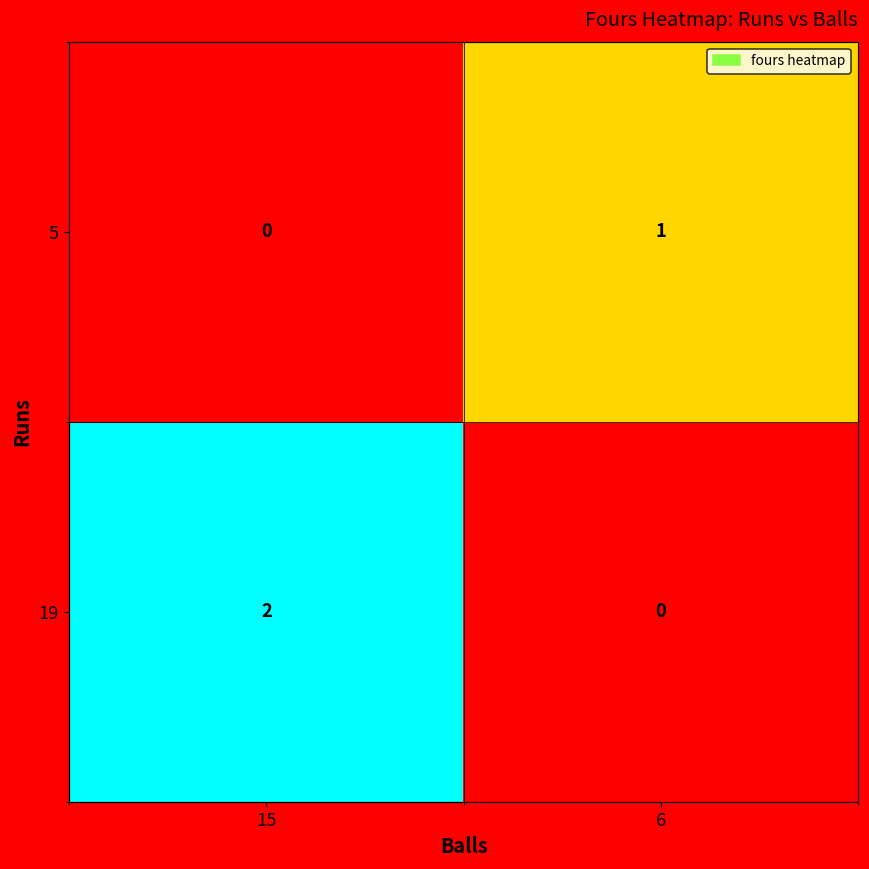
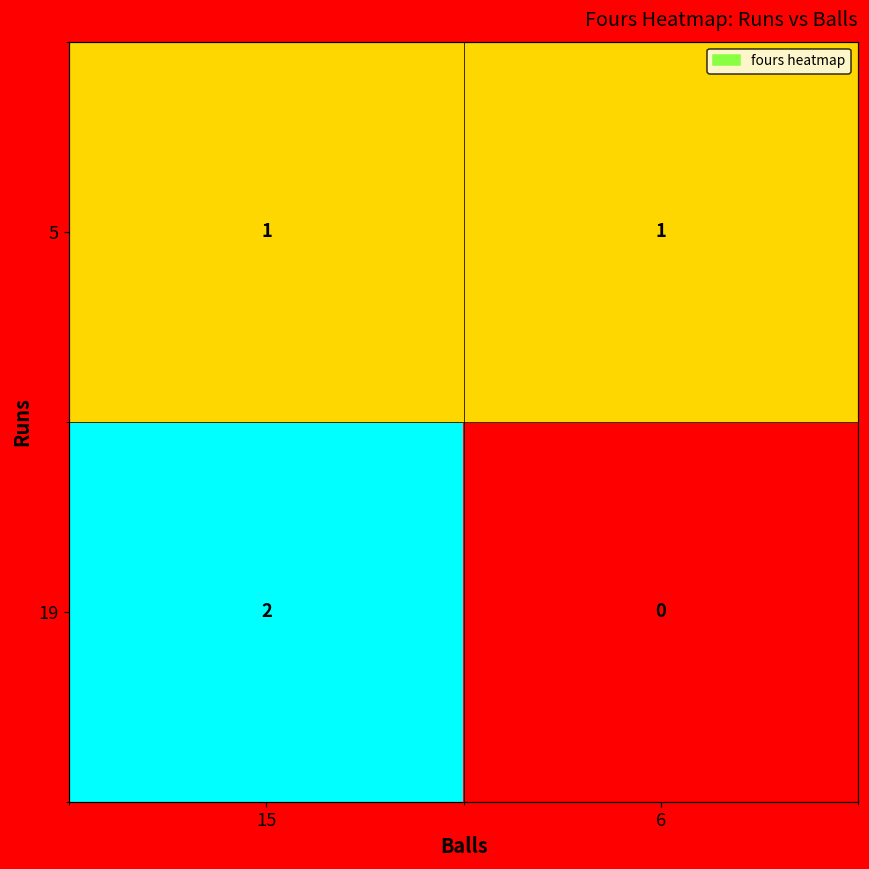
  {
    "5": {
-     "15": 0,
+     "15": 1,
      "6": 1
    },
    "19": {
      "15": 2,
      "6": 0
    }
  }
